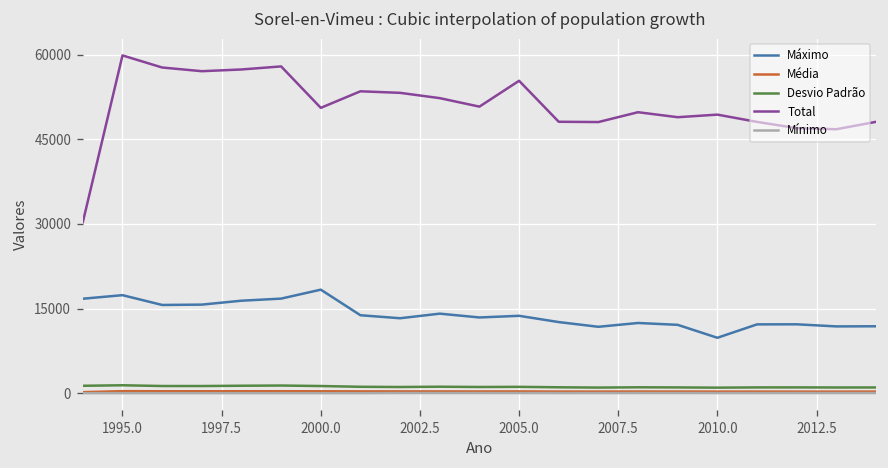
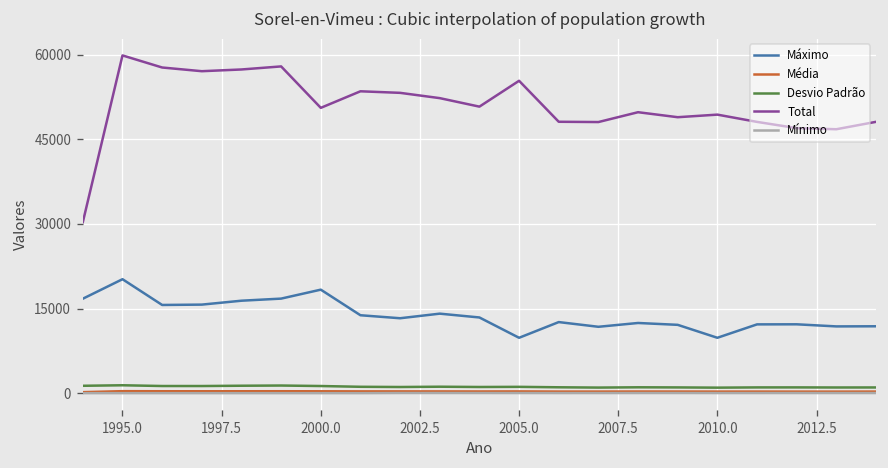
  {
    "Máximo": {
-     "1995.0": 17000,
+     "1995.0": 20000,
      "2000.0": 18000,
-     "2005.0": 14000,
+     "2005.0": 10000,
      "2010.0": 10000
    },
    "Desvio Padrão": {
      "1995.0": 1000,
      "2000.0": 1000,
      "2005.0": 1000,
      "2010.0": 1000
    },
    "Total": {
      "1995.0": 60000,
      "2000.0": 51000,
      "2005.0": 55000,
      "2010.0": 49000
    }
  }
